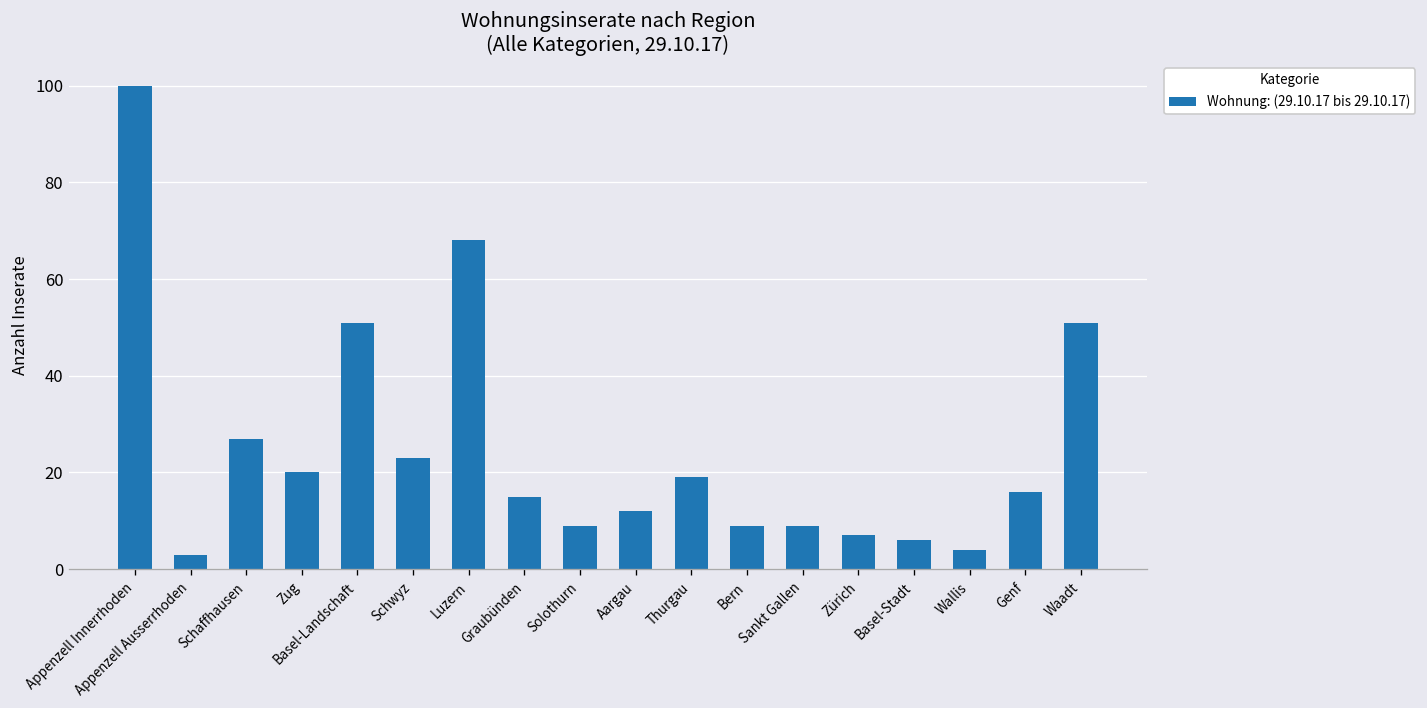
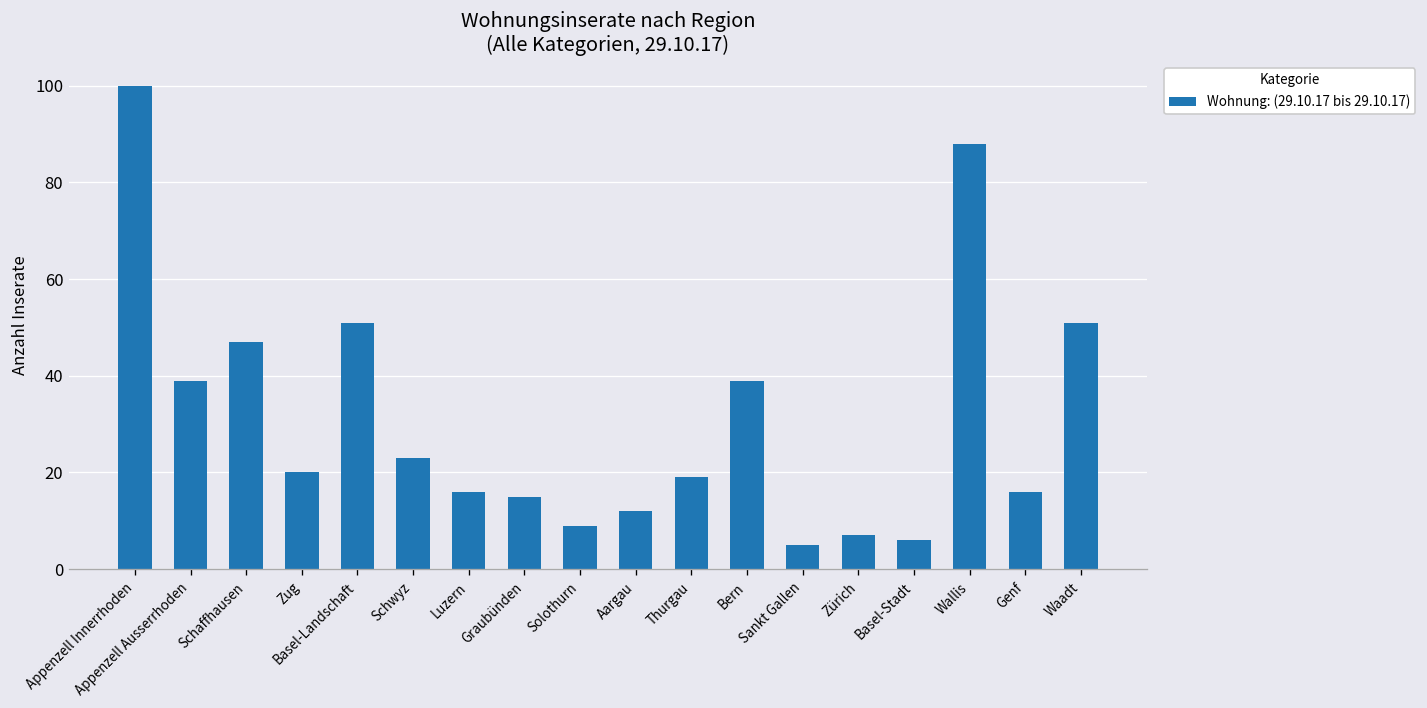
  {
    "Appenzell Innerrhoden": 100,
-   "Appenzell Ausserrhoden": 3,
-   "Schaffhausen": 27,
+   "Appenzell Ausserrhoden": 39,
+   "Schaffhausen": 47,
    "Zug": 20,
    "Basel-Landschaft": 51,
    "Schwyz": 23,
-   "Luzern": 68,
+   "Luzern": 16,
    "Graubünden": 15,
    "Solothurn": 9,
    "Aargau": 12,
    "Thurgau": 19,
-   "Bern": 9,
-   "Sankt Gallen": 9,
+   "Bern": 39,
+   "Sankt Gallen": 5,
    "Zürich": 7,
    "Basel-Stadt": 6,
-   "Wallis": 4,
+   "Wallis": 88,
    "Genf": 16,
    "Waadt": 51
  }
